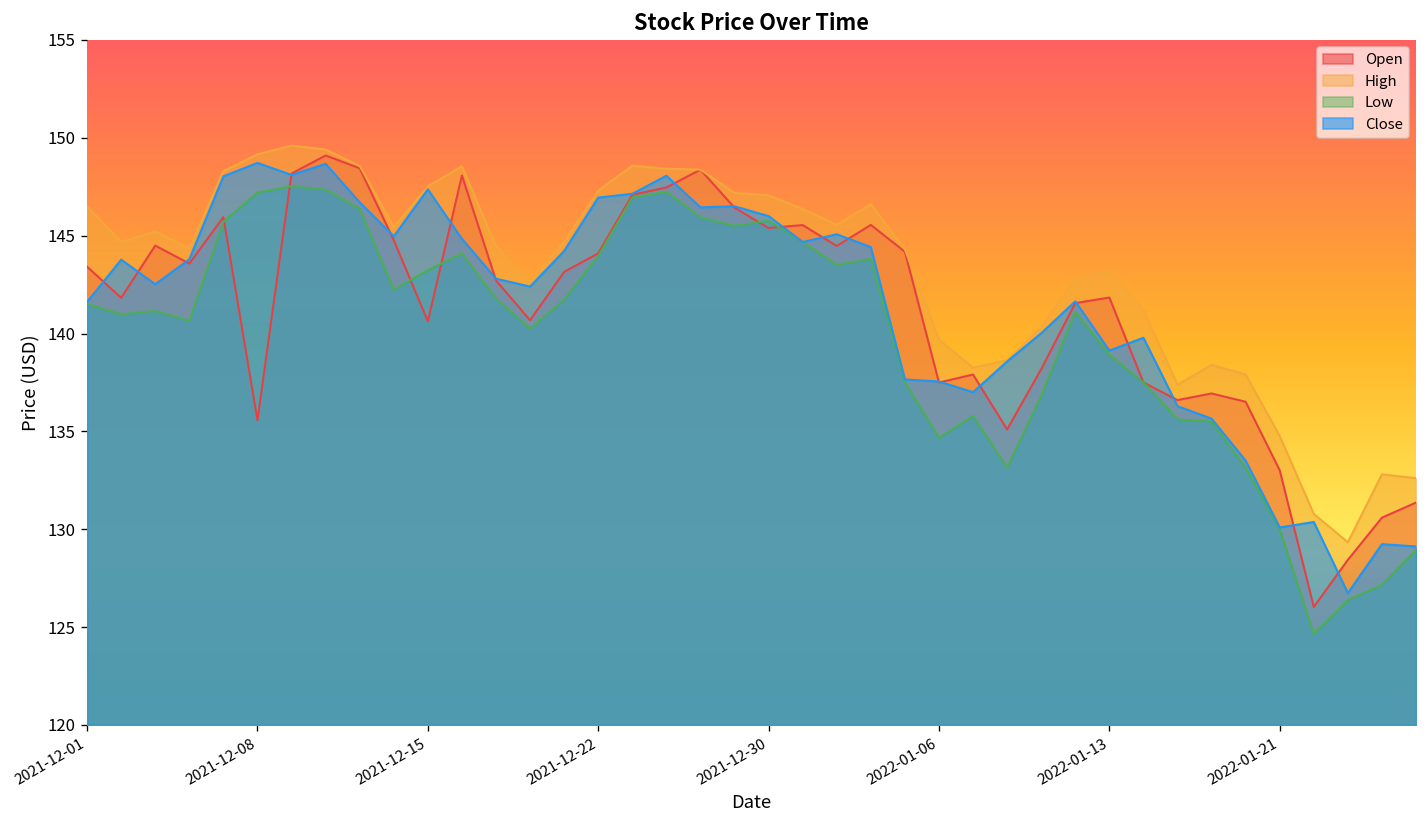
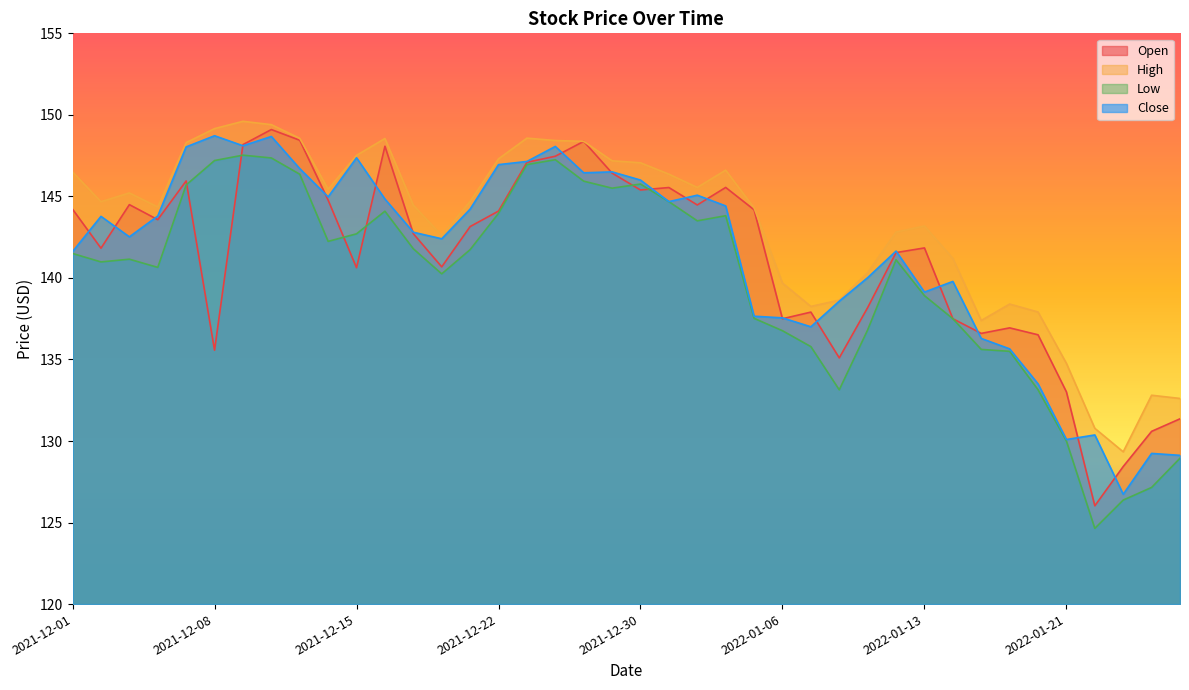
  {
    "Open": {
-     "2021-12-01": 143.4,
+     "2021-12-01": 144.2,
      "2021-12-08": 135.6,
      "2021-12-15": 140.6,
      "2021-12-30": 145.4,
      "2022-01-13": 141.8,
      "2022-01-21": 133.0
    },
    "High": {
      "2021-12-01": 146.5,
      "2021-12-08": 149.2,
      "2021-12-22": 147.3,
      "2021-12-30": 147.1,
      "2022-01-06": 139.7,
      "2022-01-13": 143.2,
      "2022-01-21": 134.8
    },
    "Low": {
      "2021-12-08": 147.2,
-     "2021-12-15": 143.2,
+     "2021-12-15": 142.7,
      "2021-12-30": 145.8,
-     "2022-01-06": 134.7,
+     "2022-01-06": 136.8,
      "2022-01-13": 138.9
    },
    "Close": {
      "2021-12-08": 148.7,
      "2021-12-22": 146.9,
      "2021-12-30": 146.0,
      "2022-01-13": 139.1
    }
  }
